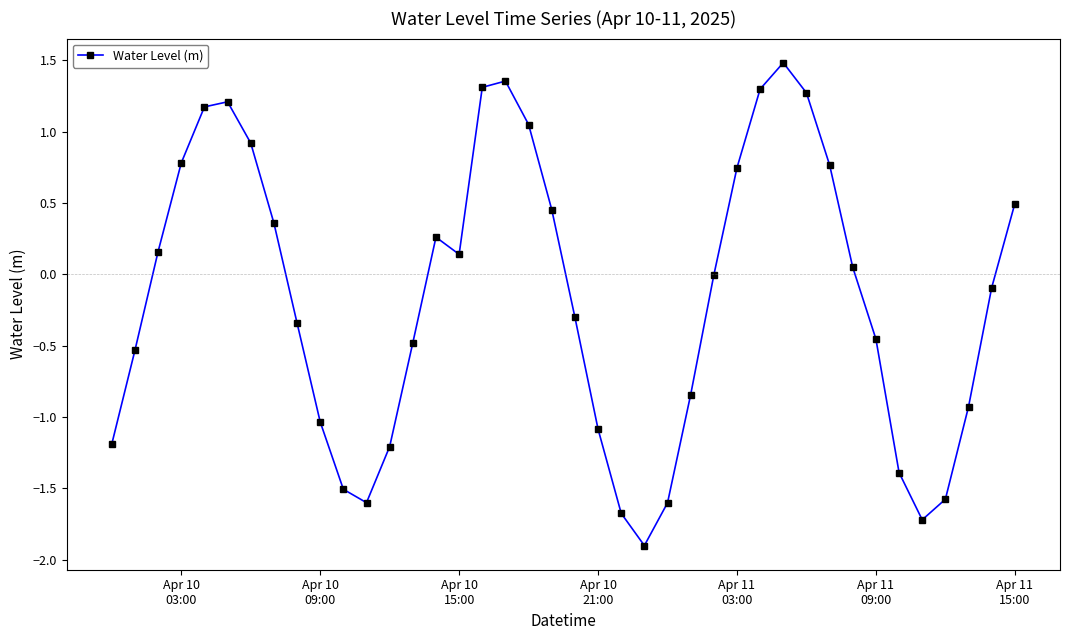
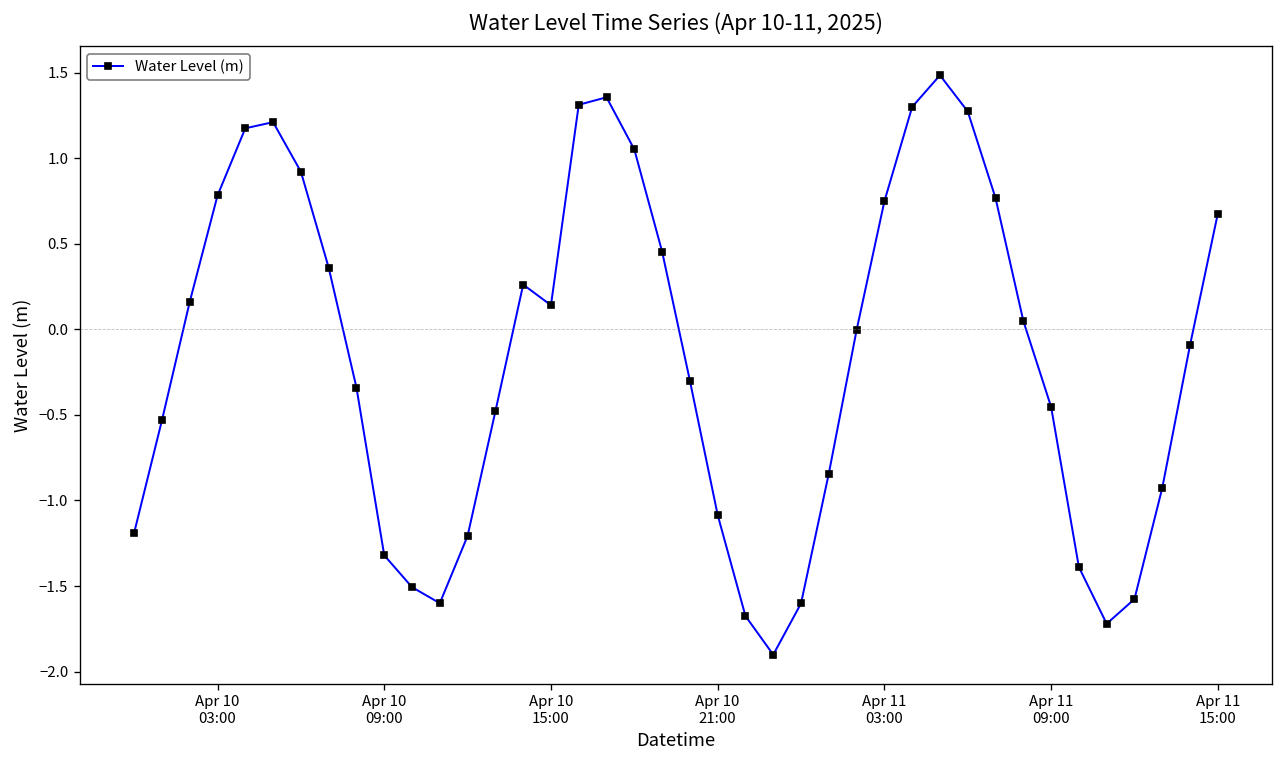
  {
    "Apr 10 03:00": 0.78,
-   "Apr 10 09:00": -1.03,
+   "Apr 10 09:00": -1.32,
    "Apr 10 15:00": 0.14,
    "Apr 10 21:00": -1.08,
    "Apr 11 03:00": 0.75,
    "Apr 11 09:00": -0.45,
-   "Apr 11 15:00": 0.50
+   "Apr 11 15:00": 0.68
  }
